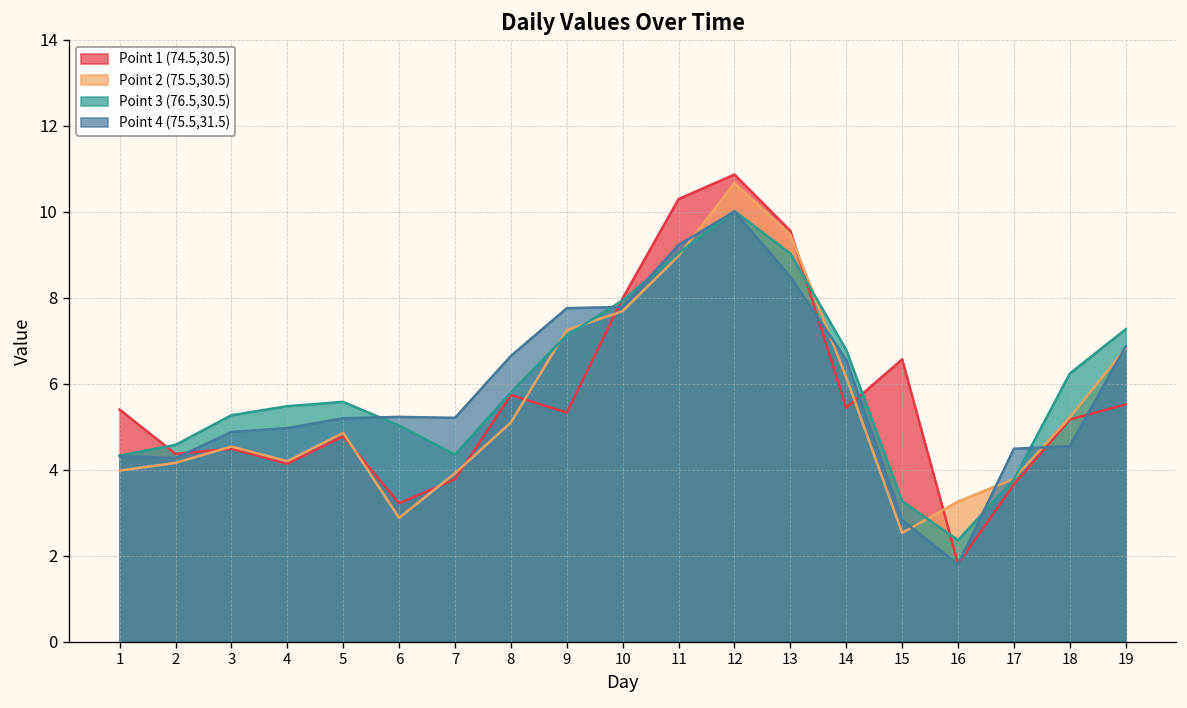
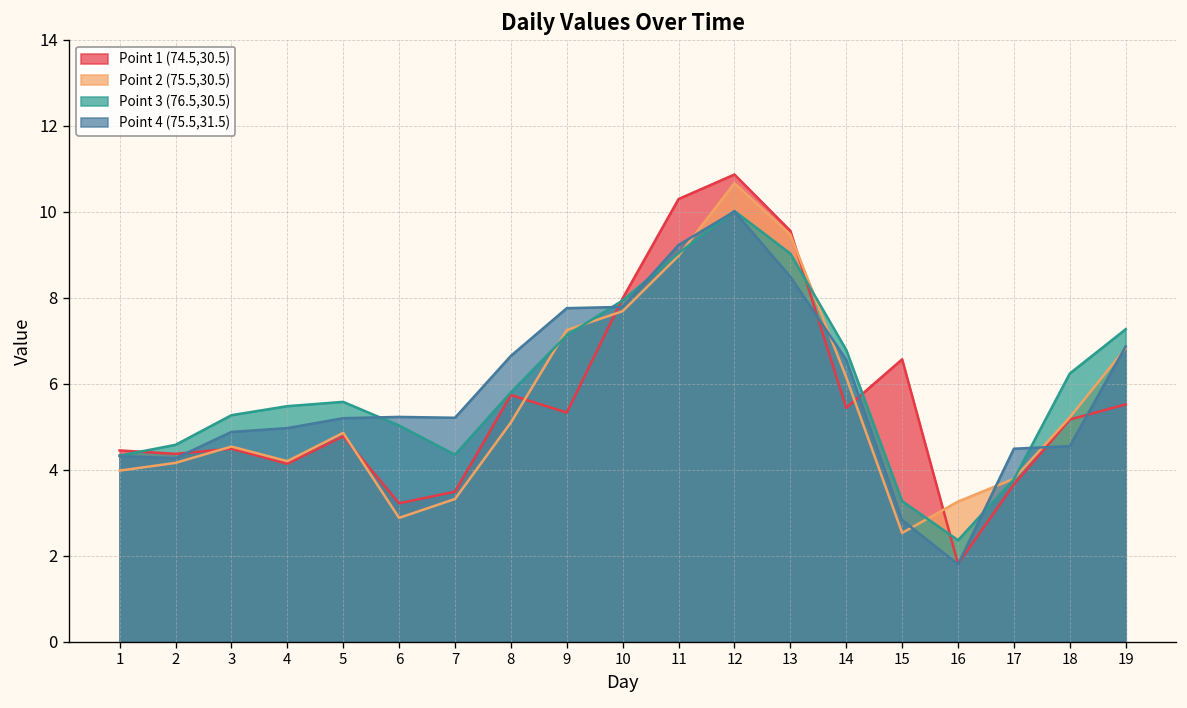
  {
    "Point 1 (74.5,30.5)": {
-     "1": 5.4,
+     "1": 4.5,
      "2": 4.4,
      "5": 4.8,
      "6": 3.2,
-     "7": 3.8,
+     "7": 3.5,
      "9": 5.3,
      "11": 10.3,
      "12": 10.9,
      "13": 9.6,
      "14": 5.4,
      "15": 6.6,
      "17": 3.7,
      "19": 5.5
    },
    "Point 2 (75.5,30.5)": {
      "1": 4.0,
      "2": 4.2,
      "5": 4.9,
      "6": 2.9,
-     "7": 3.9,
+     "7": 3.3,
      "8": 5.1,
      "9": 7.3,
      "10": 7.7,
      "12": 10.7,
      "13": 9.5,
      "14": 6.2,
      "15": 2.5,
      "16": 3.3
    }
  }
